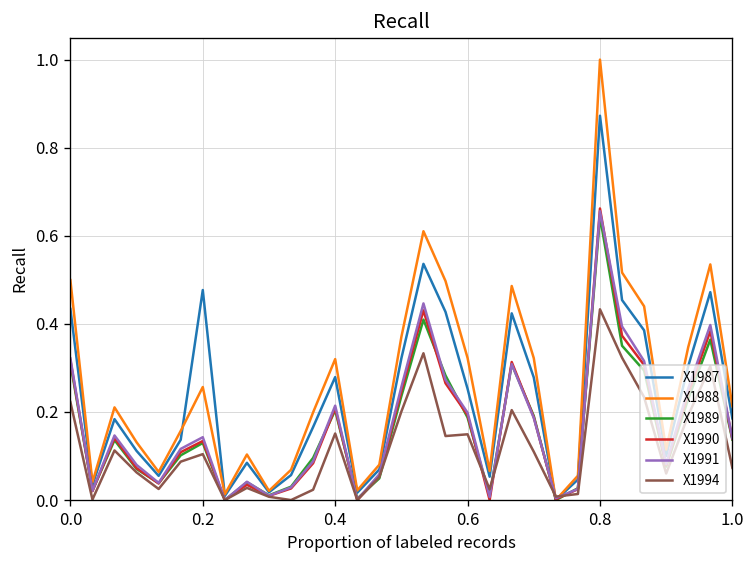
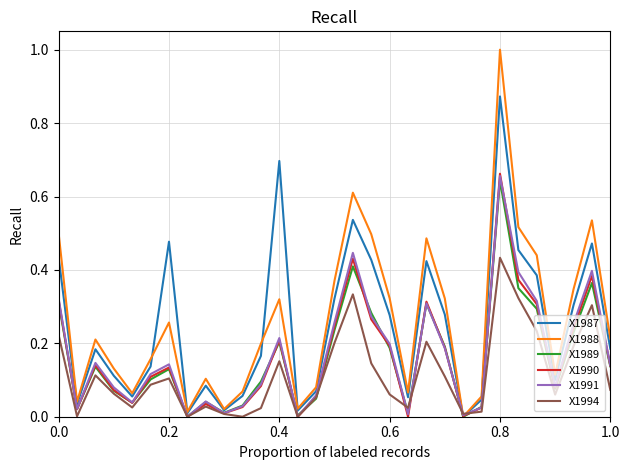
  {
    "X1987": {
      "0.0": 0.43,
      "0.2": 0.48,
-     "0.4": 0.28,
-     "0.6": 0.25,
+     "0.4": 0.70,
+     "0.6": 0.28,
      "0.8": 0.87,
      "1.0": 0.19
    },
    "X1988": {
      "0.0": 0.50,
      "0.2": 0.26,
      "0.4": 0.32,
      "0.6": 0.32,
      "0.8": 1.00,
      "1.0": 0.21
    },
    "X1989": {
      "0.8": 0.64
    },
    "X1991": {
      "0.2": 0.14
    },
    "X1994": {
      "0.0": 0.22,
      "0.2": 0.10,
      "0.4": 0.15,
-     "0.6": 0.15,
+     "0.6": 0.06,
      "0.8": 0.43,
      "1.0": 0.07
    }
  }
